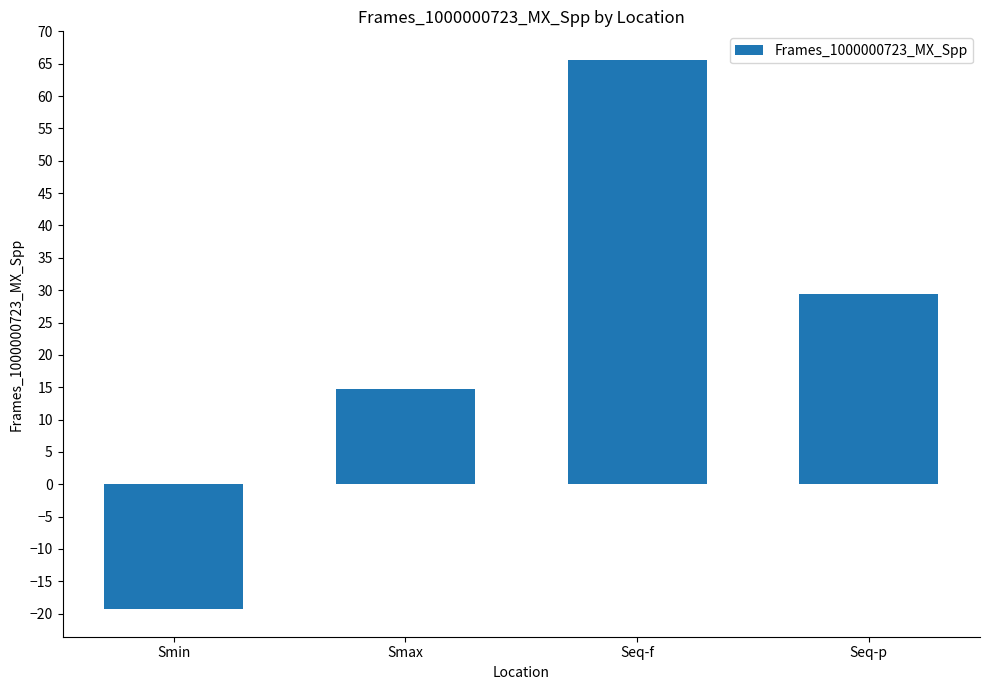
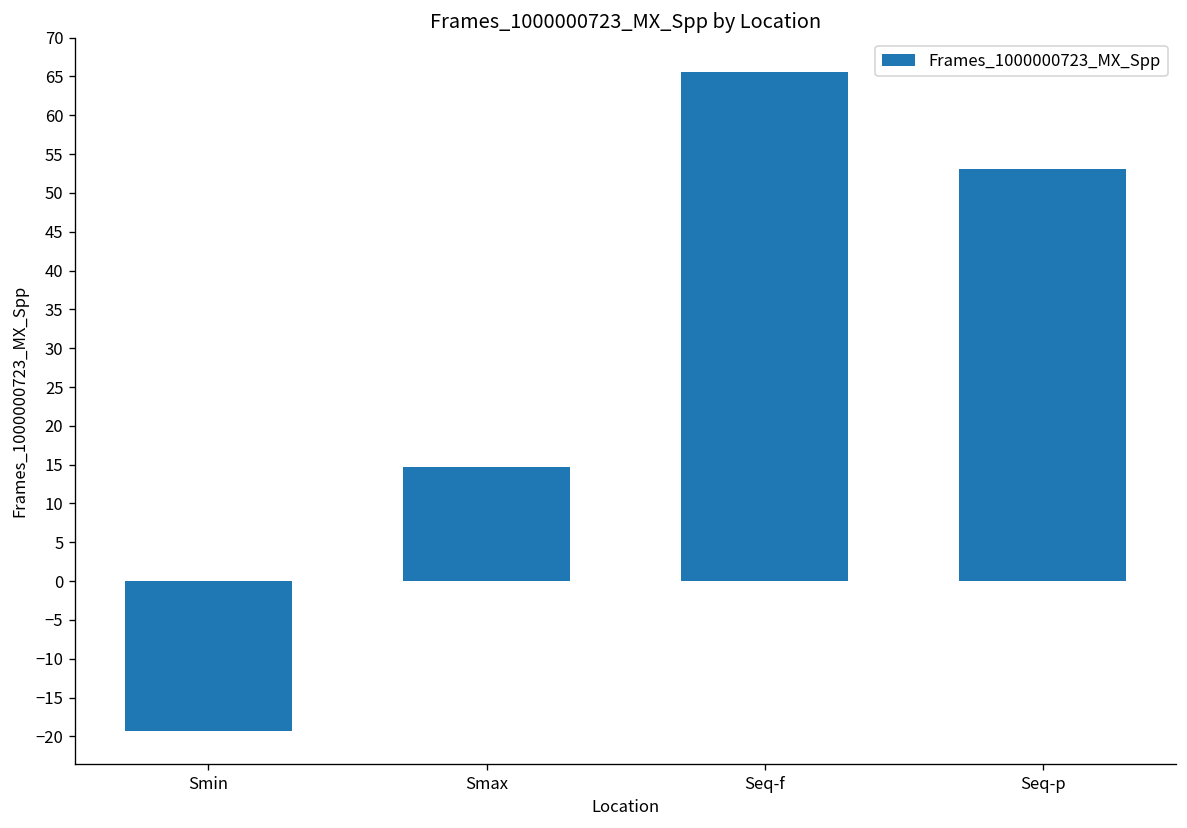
  {
    "Smin": -19,
    "Smax": 15,
    "Seq-f": 66,
-   "Seq-p": 29
+   "Seq-p": 53
  }
